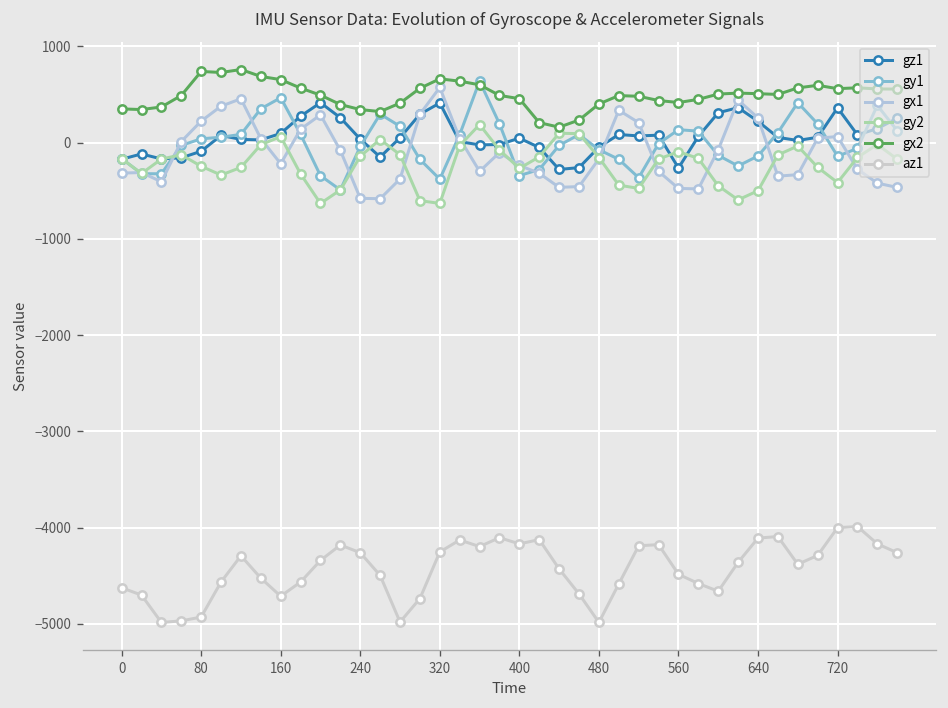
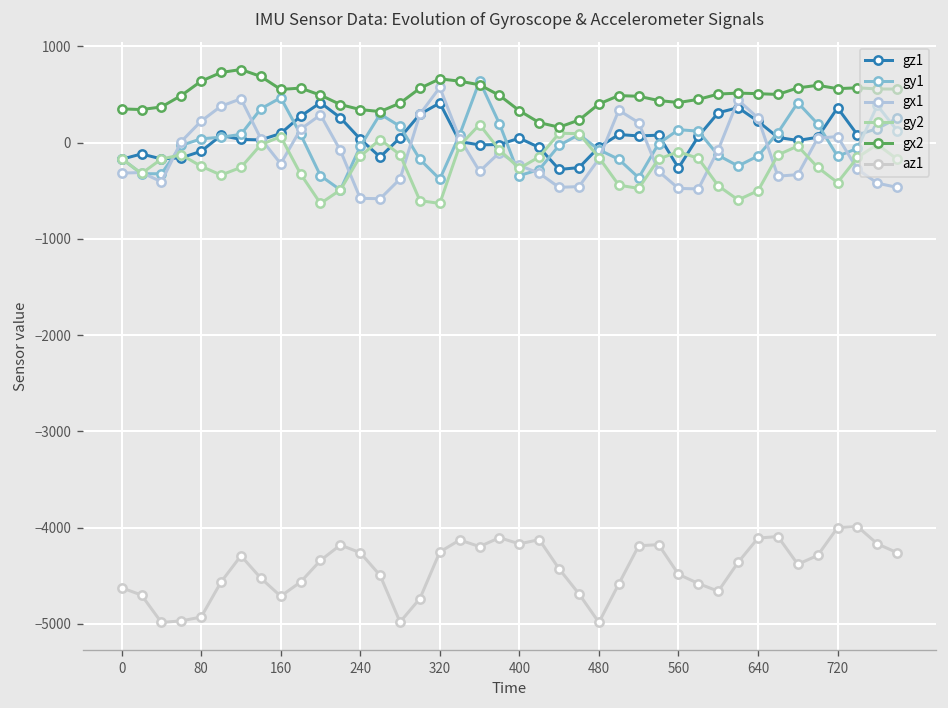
  {
    "gz1": {
      "80": -100,
      "160": 100,
      "240": 0,
      "320": 400,
      "400": 0,
      "560": -300,
      "640": 200,
      "720": 400
    },
    "gx2": {
      "0": 400,
-     "80": 700,
-     "160": 700,
+     "80": 600,
+     "160": 600,
      "240": 300,
      "320": 700,
-     "400": 500,
+     "400": 300,
      "480": 400,
      "560": 400,
      "640": 500,
      "720": 600
    }
  }
